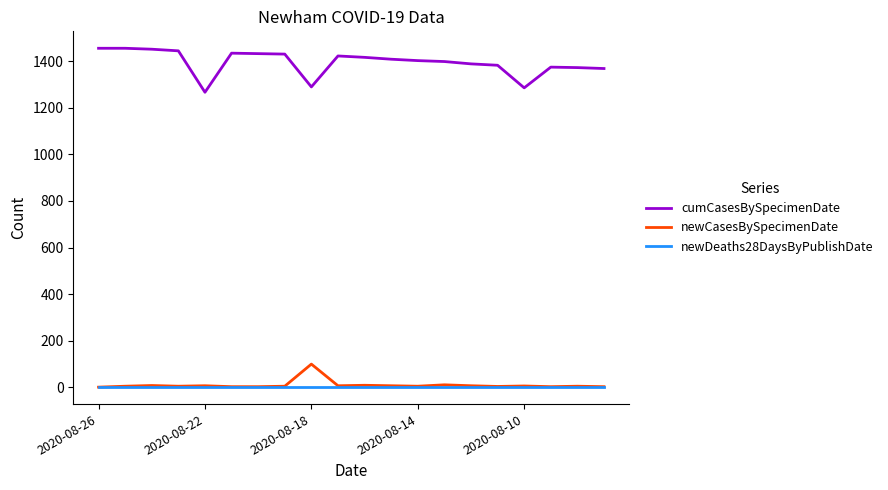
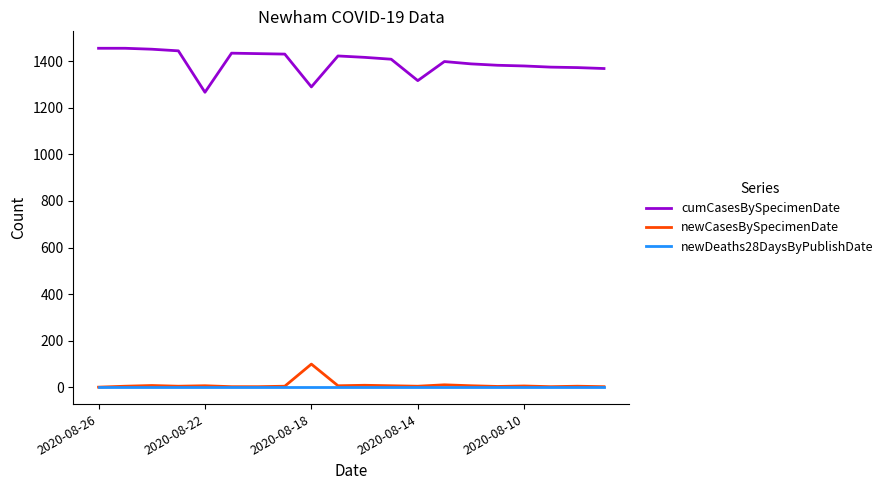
  {
    "cumCasesBySpecimenDate": {
      "2020-08-26": 1460,
      "2020-08-22": 1270,
      "2020-08-18": 1290,
-     "2020-08-14": 1400,
-     "2020-08-10": 1290
+     "2020-08-14": 1320,
+     "2020-08-10": 1380
    },
    "newCasesBySpecimenDate": {
      "2020-08-18": 100
    },
    "newDeaths28DaysByPublishDate": {
      "2020-08-18": 0
    }
  }
